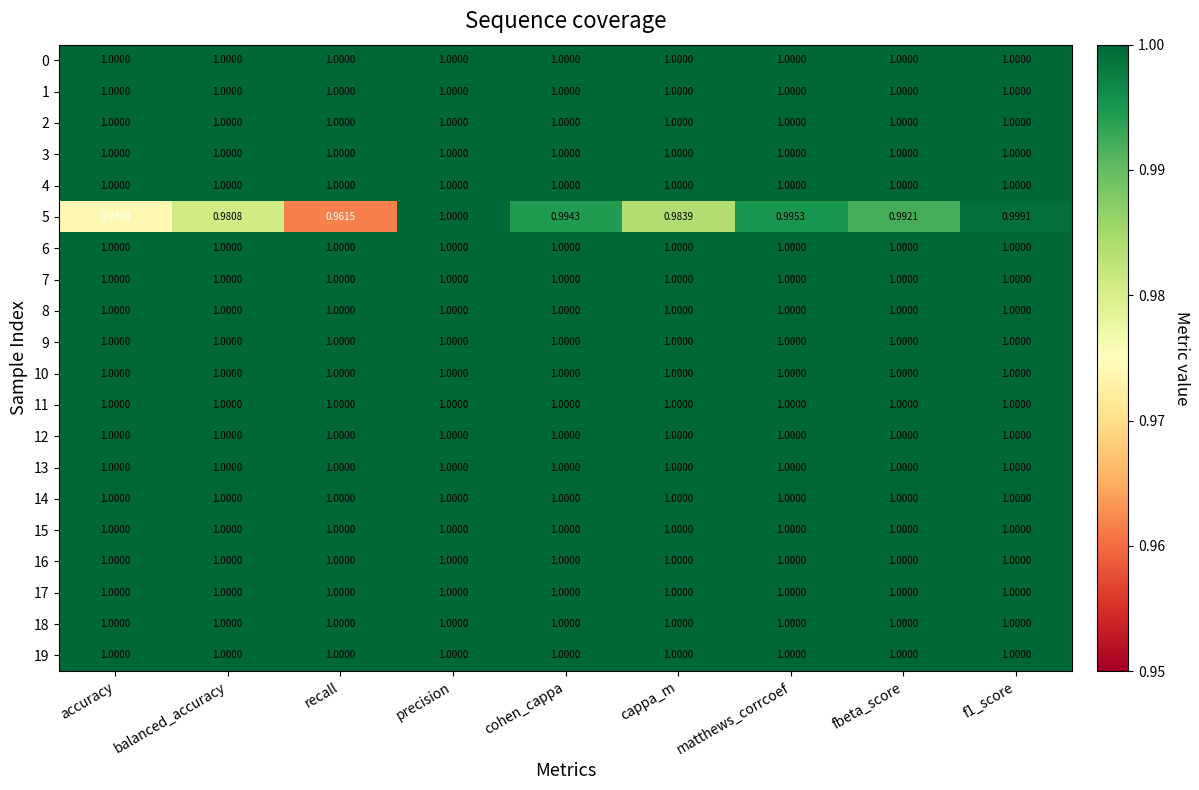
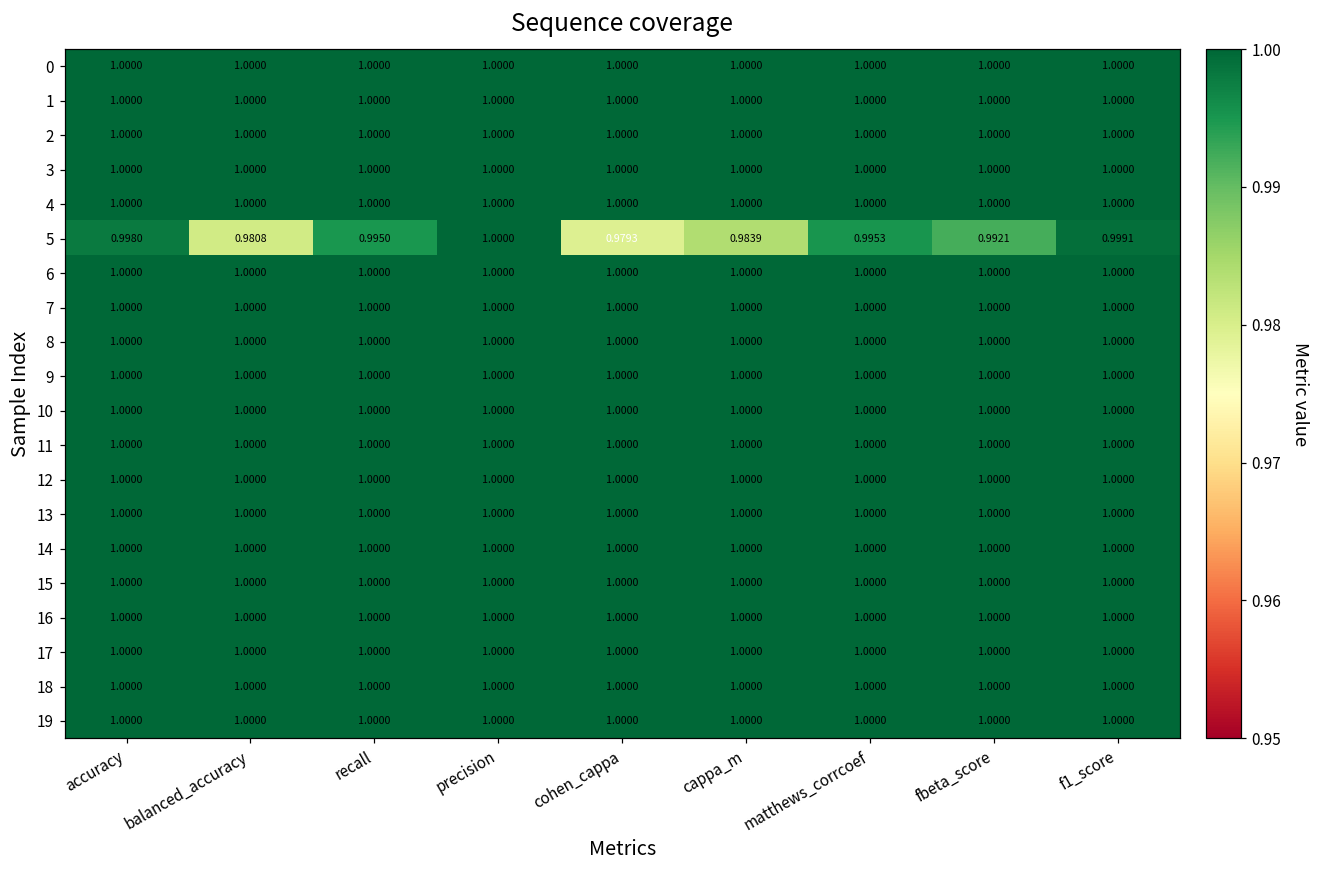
  {
    "0": {
      "accuracy": 1.0000,
      "balanced_accuracy": 1.0000,
      "recall": 1.0000,
      "precision": 1.0000,
      "cohen_cappa": 1.0000,
      "cappa_m": 1.0000,
      "matthews_corrcoef": 1.0000,
      "fbeta_score": 1.0000,
      "f1_score": 1.0000
    },
    "1": {
      "accuracy": 1.0000,
      "balanced_accuracy": 1.0000,
      "recall": 1.0000,
      "precision": 1.0000,
      "cohen_cappa": 1.0000,
      "cappa_m": 1.0000,
      "matthews_corrcoef": 1.0000,
      "fbeta_score": 1.0000,
      "f1_score": 1.0000
    },
    "2": {
      "accuracy": 1.0000,
      "balanced_accuracy": 1.0000,
      "recall": 1.0000,
      "precision": 1.0000,
      "cohen_cappa": 1.0000,
      "cappa_m": 1.0000,
      "matthews_corrcoef": 1.0000,
      "fbeta_score": 1.0000,
      "f1_score": 1.0000
    },
    "3": {
      "accuracy": 1.0000,
      "balanced_accuracy": 1.0000,
      "recall": 1.0000,
      "precision": 1.0000,
      "cohen_cappa": 1.0000,
      "cappa_m": 1.0000,
      "matthews_corrcoef": 1.0000,
      "fbeta_score": 1.0000,
      "f1_score": 1.0000
    },
    "4": {
      "accuracy": 1.0000,
      "balanced_accuracy": 1.0000,
      "recall": 1.0000,
      "precision": 1.0000,
      "cohen_cappa": 1.0000,
      "cappa_m": 1.0000,
      "matthews_corrcoef": 1.0000,
      "fbeta_score": 1.0000,
      "f1_score": 1.0000
    },
    "5": {
-     "accuracy": 0.9740,
+     "accuracy": 0.9980,
      "balanced_accuracy": 0.9808,
-     "recall": 0.9615,
+     "recall": 0.9950,
      "precision": 1.0000,
-     "cohen_cappa": 0.9943,
+     "cohen_cappa": 0.9793,
      "cappa_m": 0.9839,
      "matthews_corrcoef": 0.9953,
      "fbeta_score": 0.9921,
      "f1_score": 0.9991
    },
    "6": {
      "accuracy": 1.0000,
      "balanced_accuracy": 1.0000,
      "recall": 1.0000,
      "precision": 1.0000,
      "cohen_cappa": 1.0000,
      "cappa_m": 1.0000,
      "matthews_corrcoef": 1.0000,
      "fbeta_score": 1.0000,
      "f1_score": 1.0000
    },
    "7": {
      "accuracy": 1.0000,
      "balanced_accuracy": 1.0000,
      "recall": 1.0000,
      "precision": 1.0000,
      "cohen_cappa": 1.0000,
      "cappa_m": 1.0000,
      "matthews_corrcoef": 1.0000,
      "fbeta_score": 1.0000,
      "f1_score": 1.0000
    },
    "8": {
      "accuracy": 1.0000,
      "balanced_accuracy": 1.0000,
      "recall": 1.0000,
      "precision": 1.0000,
      "cohen_cappa": 1.0000,
      "cappa_m": 1.0000,
      "matthews_corrcoef": 1.0000,
      "fbeta_score": 1.0000,
      "f1_score": 1.0000
    },
    "9": {
      "accuracy": 1.0000,
      "balanced_accuracy": 1.0000,
      "recall": 1.0000,
      "precision": 1.0000,
      "cohen_cappa": 1.0000,
      "cappa_m": 1.0000,
      "matthews_corrcoef": 1.0000,
      "fbeta_score": 1.0000,
      "f1_score": 1.0000
    },
    "10": {
      "accuracy": 1.0000,
      "balanced_accuracy": 1.0000,
      "recall": 1.0000,
      "precision": 1.0000,
      "cohen_cappa": 1.0000,
      "cappa_m": 1.0000,
      "matthews_corrcoef": 1.0000,
      "fbeta_score": 1.0000,
      "f1_score": 1.0000
    },
    "11": {
      "accuracy": 1.0000,
      "balanced_accuracy": 1.0000,
      "recall": 1.0000,
      "precision": 1.0000,
      "cohen_cappa": 1.0000,
      "cappa_m": 1.0000,
      "matthews_corrcoef": 1.0000,
      "fbeta_score": 1.0000,
      "f1_score": 1.0000
    },
    "12": {
      "accuracy": 1.0000,
      "balanced_accuracy": 1.0000,
      "recall": 1.0000,
      "precision": 1.0000,
      "cohen_cappa": 1.0000,
      "cappa_m": 1.0000,
      "matthews_corrcoef": 1.0000,
      "fbeta_score": 1.0000,
      "f1_score": 1.0000
    },
    "13": {
      "accuracy": 1.0000,
      "balanced_accuracy": 1.0000,
      "recall": 1.0000,
      "precision": 1.0000,
      "cohen_cappa": 1.0000,
      "cappa_m": 1.0000,
      "matthews_corrcoef": 1.0000,
      "fbeta_score": 1.0000,
      "f1_score": 1.0000
    },
    "14": {
      "accuracy": 1.0000,
      "balanced_accuracy": 1.0000,
      "recall": 1.0000,
      "precision": 1.0000,
      "cohen_cappa": 1.0000,
      "cappa_m": 1.0000,
      "matthews_corrcoef": 1.0000,
      "fbeta_score": 1.0000,
      "f1_score": 1.0000
    },
    "15": {
      "accuracy": 1.0000,
      "balanced_accuracy": 1.0000,
      "recall": 1.0000,
      "precision": 1.0000,
      "cohen_cappa": 1.0000,
      "cappa_m": 1.0000,
      "matthews_corrcoef": 1.0000,
      "fbeta_score": 1.0000,
      "f1_score": 1.0000
    },
    "16": {
      "accuracy": 1.0000,
      "balanced_accuracy": 1.0000,
      "recall": 1.0000,
      "precision": 1.0000,
      "cohen_cappa": 1.0000,
      "cappa_m": 1.0000,
      "matthews_corrcoef": 1.0000,
      "fbeta_score": 1.0000,
      "f1_score": 1.0000
    },
    "17": {
      "accuracy": 1.0000,
      "balanced_accuracy": 1.0000,
      "recall": 1.0000,
      "precision": 1.0000,
      "cohen_cappa": 1.0000,
      "cappa_m": 1.0000,
      "matthews_corrcoef": 1.0000,
      "fbeta_score": 1.0000,
      "f1_score": 1.0000
    },
    "18": {
      "accuracy": 1.0000,
      "balanced_accuracy": 1.0000,
      "recall": 1.0000,
      "precision": 1.0000,
      "cohen_cappa": 1.0000,
      "cappa_m": 1.0000,
      "matthews_corrcoef": 1.0000,
      "fbeta_score": 1.0000,
      "f1_score": 1.0000
    },
    "19": {
      "accuracy": 1.0000,
      "balanced_accuracy": 1.0000,
      "recall": 1.0000,
      "precision": 1.0000,
      "cohen_cappa": 1.0000,
      "cappa_m": 1.0000,
      "matthews_corrcoef": 1.0000,
      "fbeta_score": 1.0000,
      "f1_score": 1.0000
    }
  }
